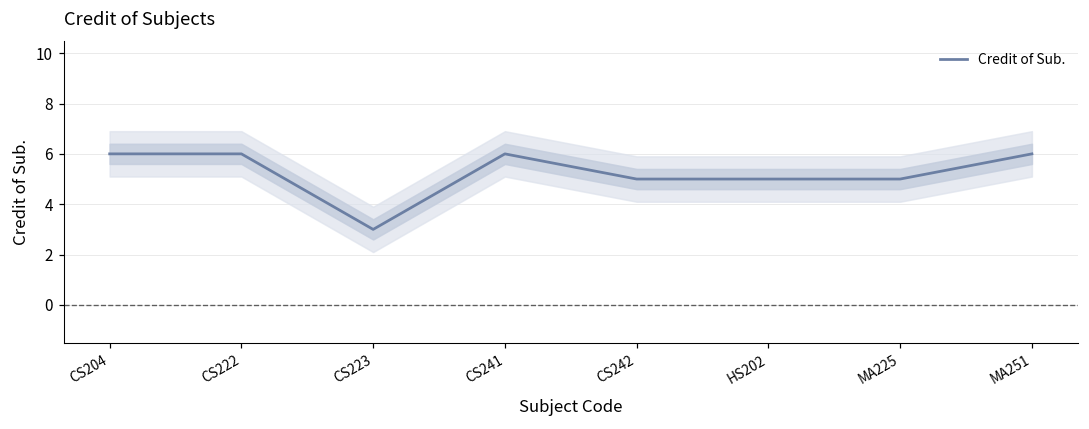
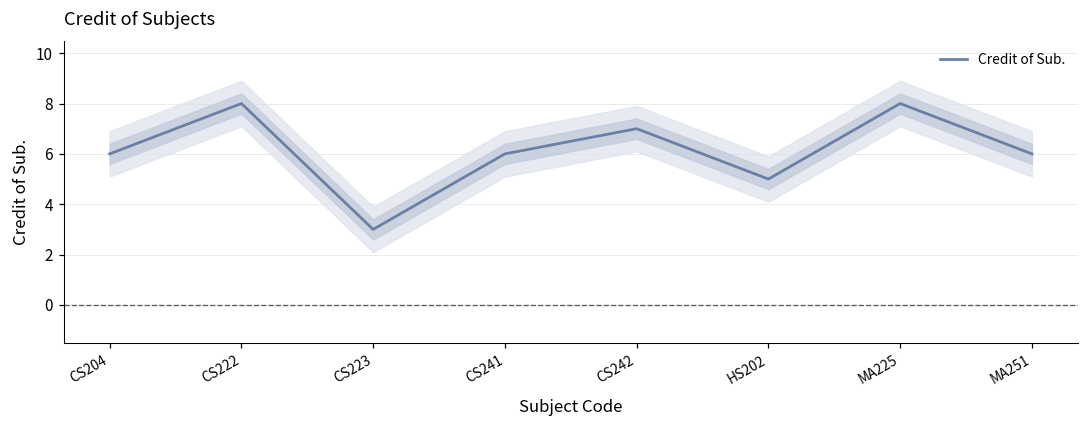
  {
    "Credit of Sub.": {
      "CS204": 6,
-     "CS222": 6,
+     "CS222": 8,
      "CS223": 3,
      "CS241": 6,
-     "CS242": 5,
+     "CS242": 7,
      "HS202": 5,
-     "MA225": 5,
+     "MA225": 8,
      "MA251": 6
    }
  }
